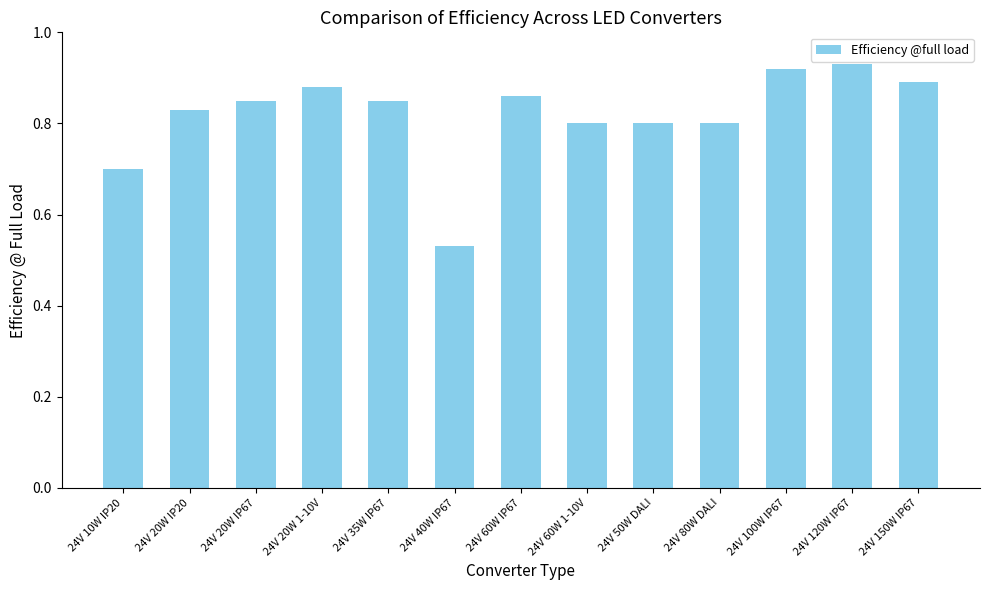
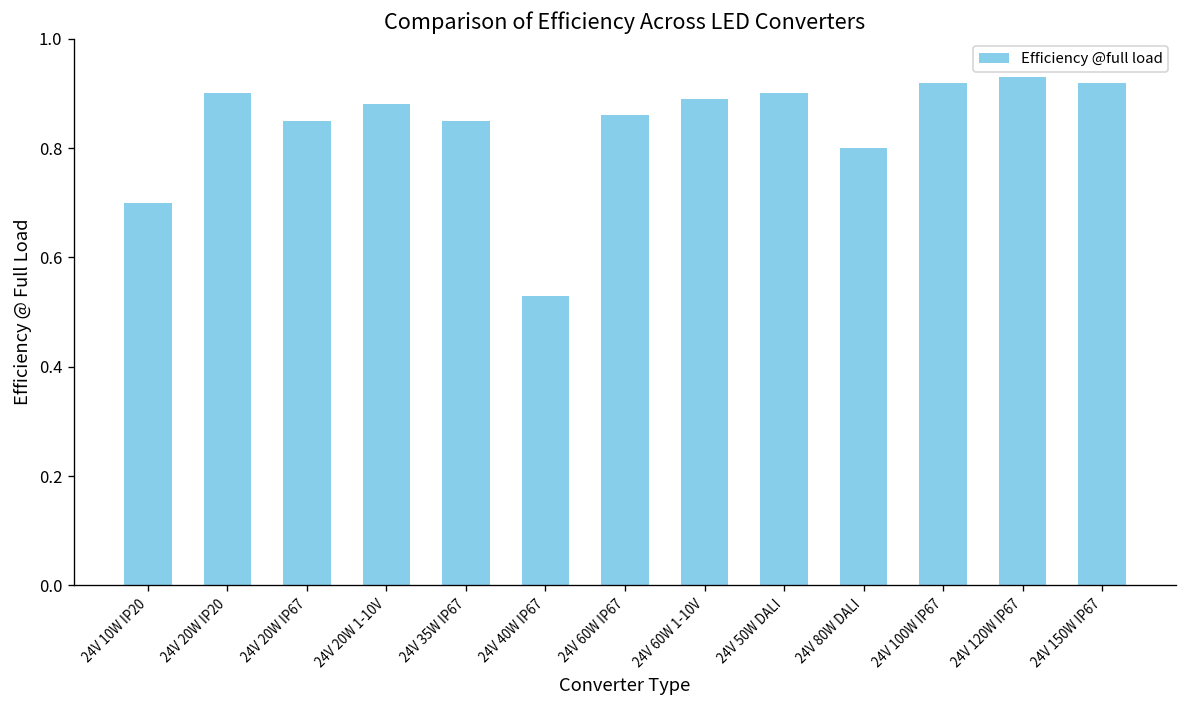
  {
    "24V 10W IP20": 0.70,
-   "24V 20W IP20": 0.83,
+   "24V 20W IP20": 0.90,
    "24V 20W IP67": 0.85,
    "24V 20W 1-10V": 0.88,
    "24V 35W IP67": 0.85,
    "24V 40W IP67": 0.53,
    "24V 60W IP67": 0.86,
-   "24V 60W 1-10V": 0.80,
-   "24V 50W DALI": 0.8,
+   "24V 60W 1-10V": 0.89,
+   "24V 50W DALI": 0.9,
    "24V 80W DALI": 0.80,
    "24V 100W IP67": 0.92,
    "24V 120W IP67": 0.93,
-   "24V 150W IP67": 0.89
+   "24V 150W IP67": 0.92
  }
